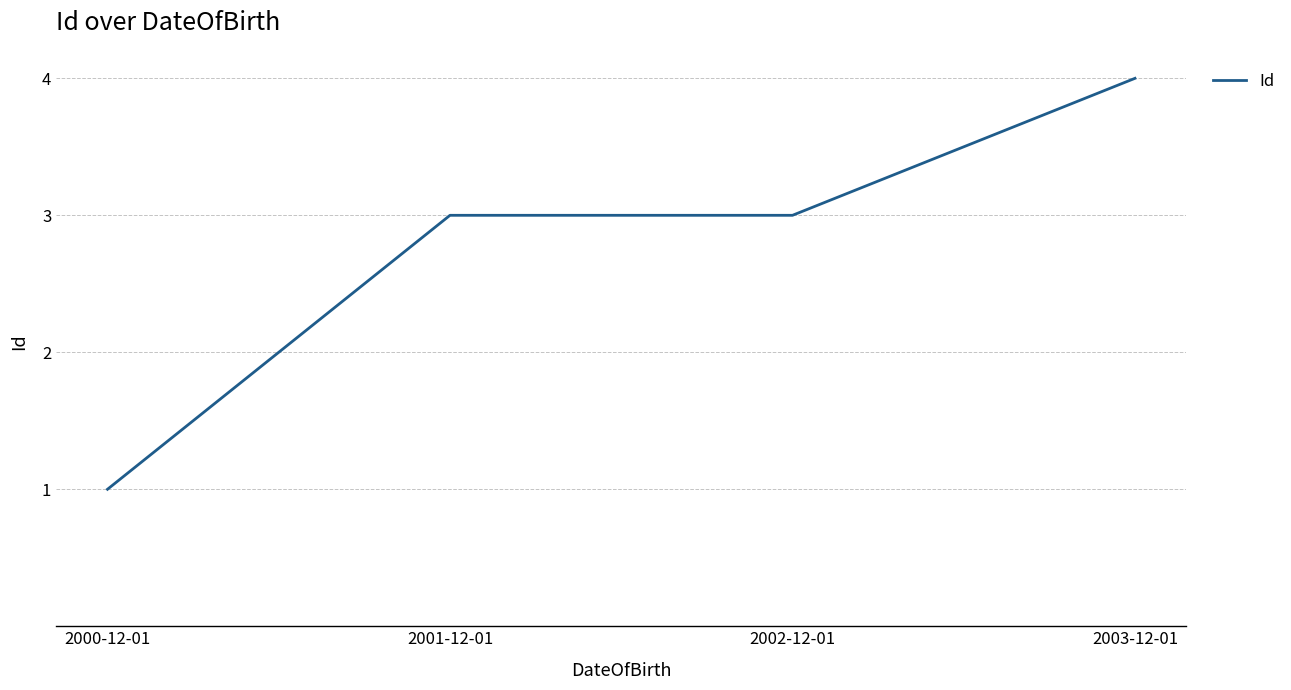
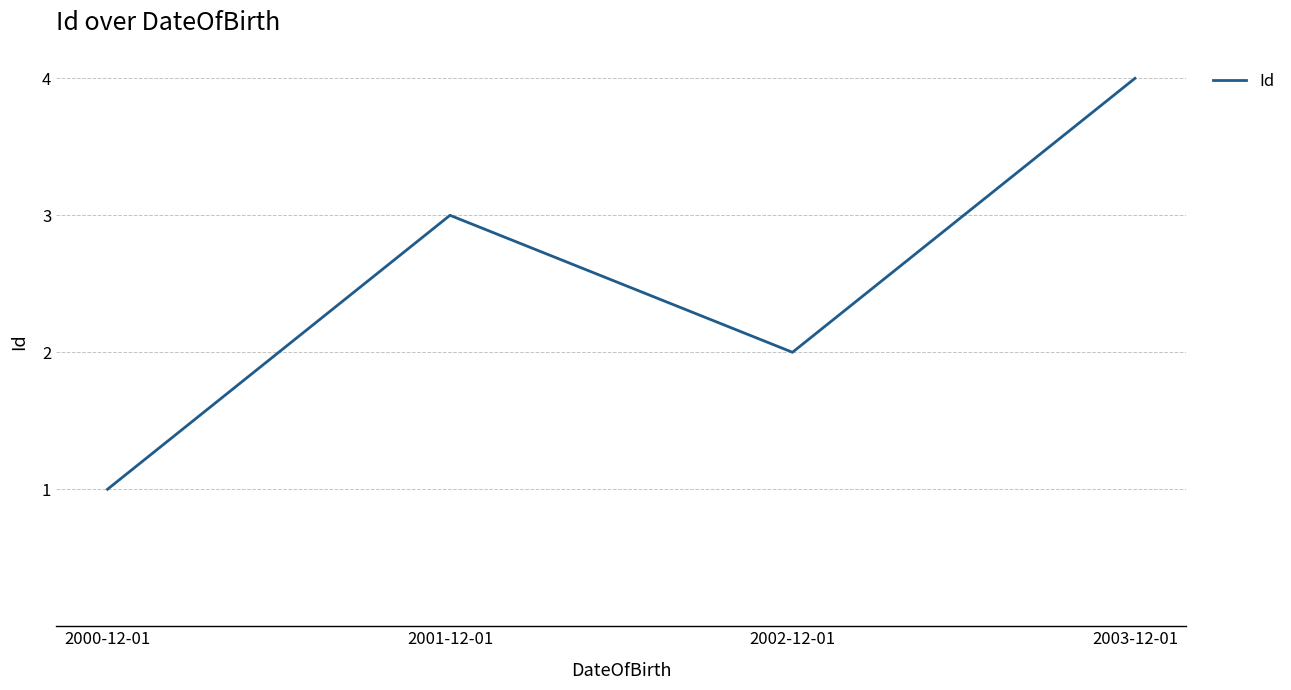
  {
    "2000-12-01": 1,
    "2001-12-01": 3,
-   "2002-12-01": 3,
+   "2002-12-01": 2,
    "2003-12-01": 4
  }
